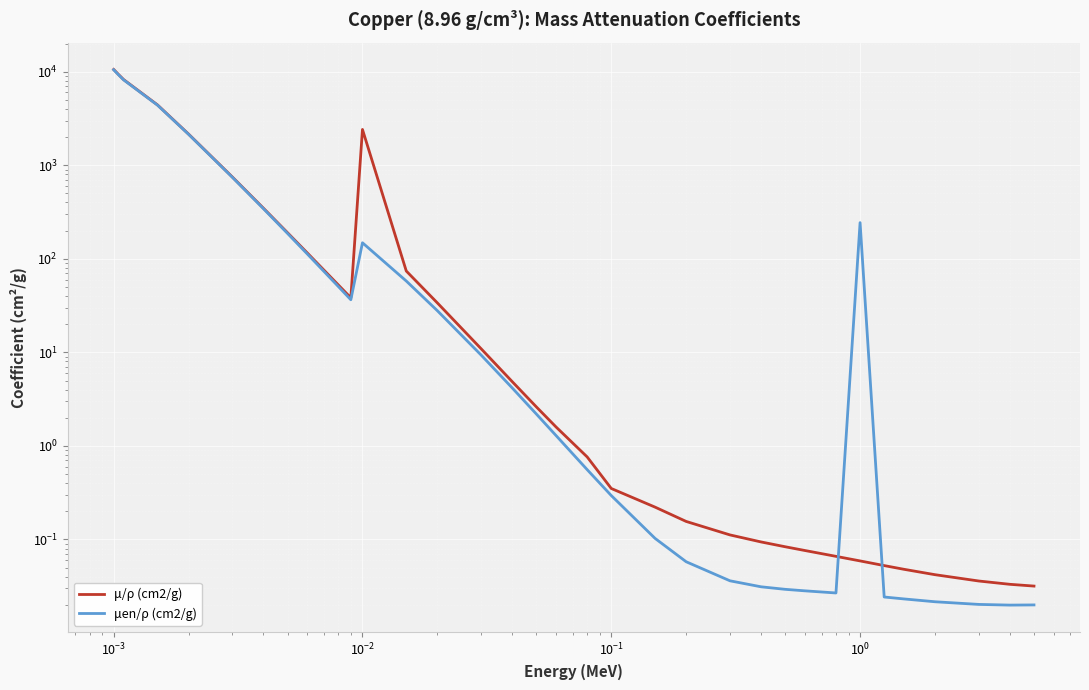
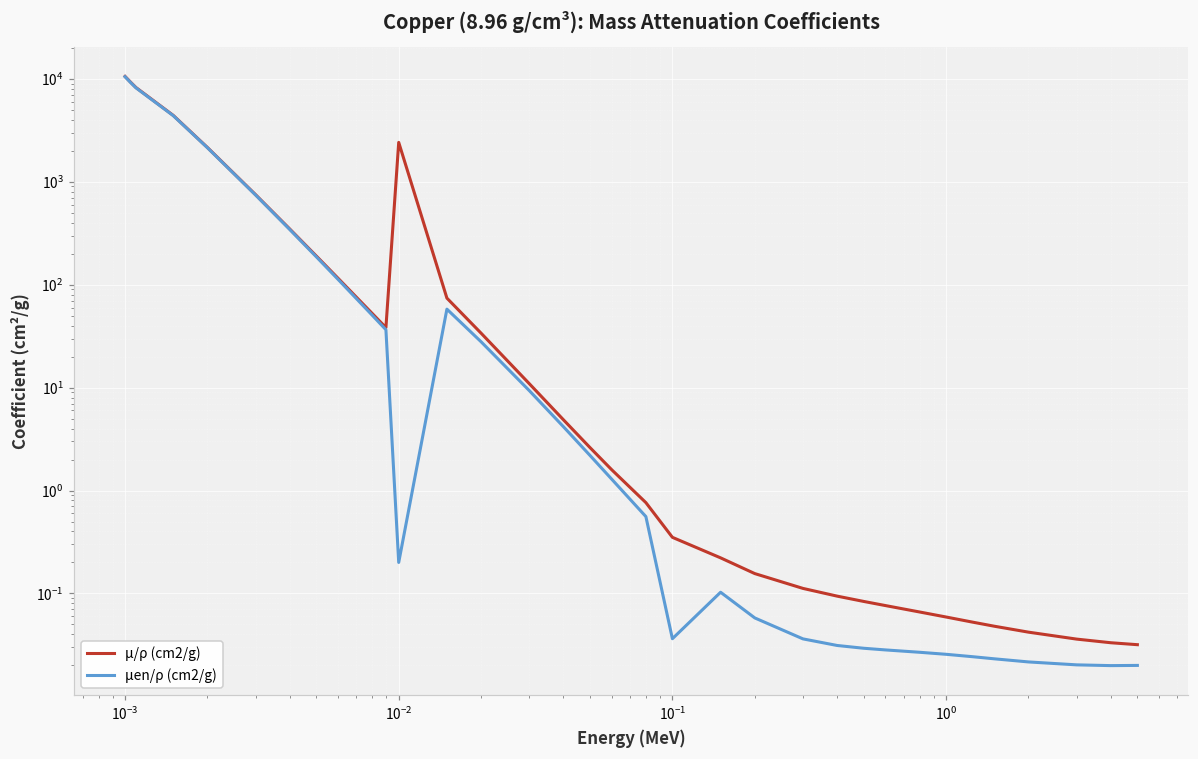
  {
    "μ/ρ (cm2/g)": {
      "10^-2": 2400,
      "10^-1": 0.35,
      "10^0": 0.06
    },
    "μen/ρ (cm2/g)": {
-     "10^-2": 150,
-     "10^-1": 0.29,
-     "10^0": 240
+     "10^-2": 0.2,
+     "10^-1": 0.036,
+     "10^0": 0.026
    }
  }
